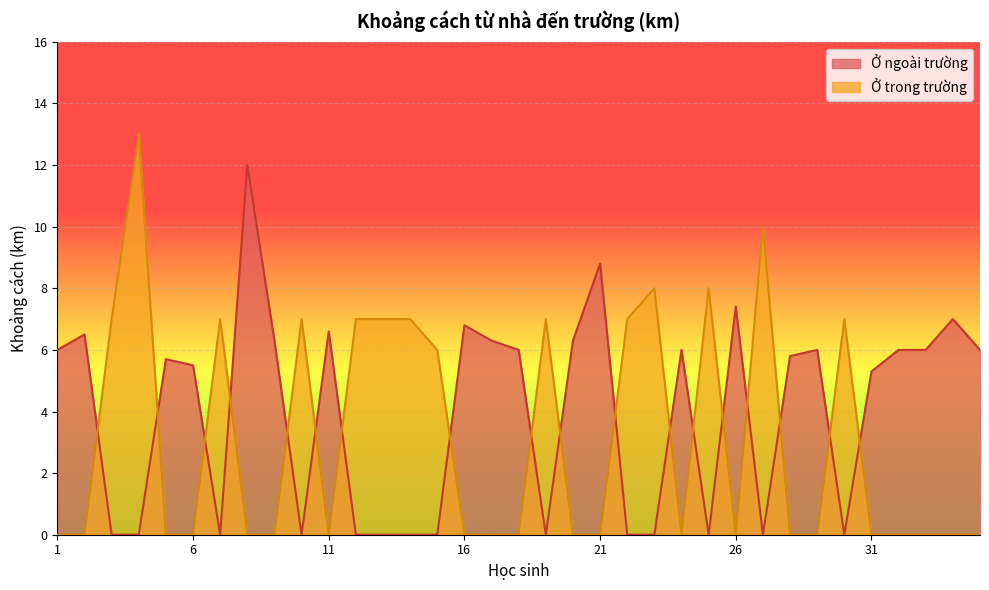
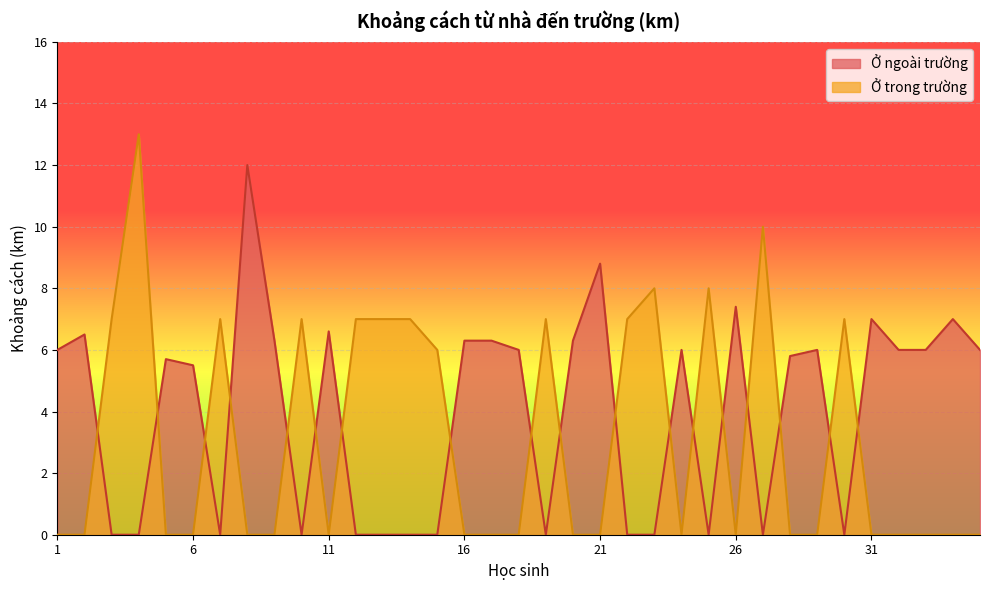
  {
    "Ở ngoài trường": {
      "1": 6.0,
      "6": 5.5,
      "11": 6.6,
-     "16": 6.8,
+     "16": 6.3,
      "21": 8.8,
      "26": 7.4,
-     "31": 5.3
+     "31": 7.0
    },
    "Ở trong trường": {
      "1": 0.0,
      "6": 0.0,
      "11": 0.0,
      "16": 0.0,
      "21": 0.0,
      "26": 0.0,
      "31": 0.0
    }
  }
